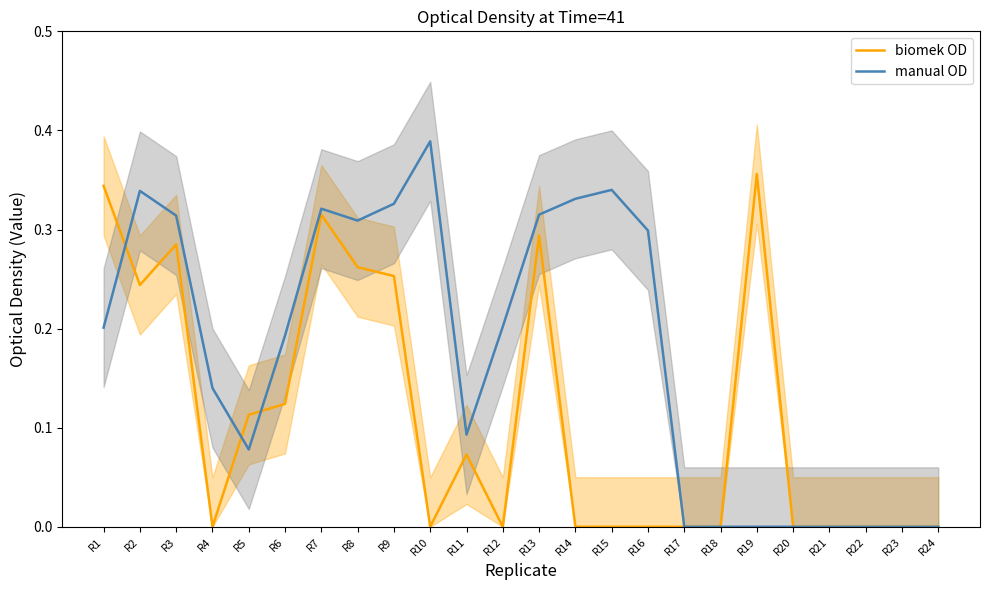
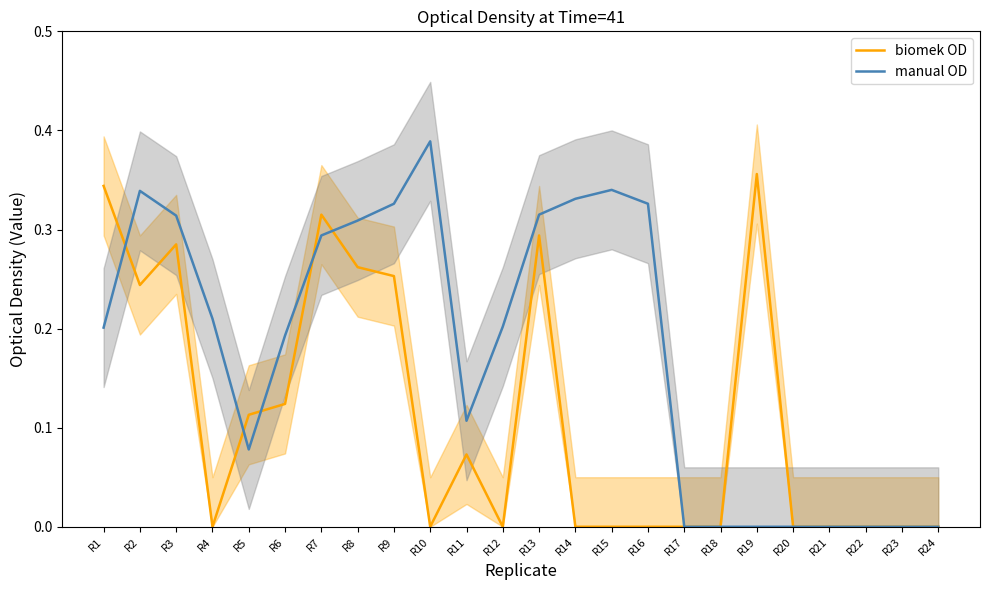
  {
    "manual OD": {
      "R1": 0.20,
      "R2": 0.34,
      "R3": 0.31,
-     "R4": 0.14,
+     "R4": 0.21,
      "R5": 0.08,
      "R6": 0.19,
-     "R7": 0.32,
+     "R7": 0.29,
      "R8": 0.31,
      "R9": 0.33,
      "R10": 0.39,
-     "R11": 0.09,
+     "R11": 0.11,
      "R12": 0.20,
      "R13": 0.32,
      "R14": 0.33,
      "R15": 0.34,
-     "R16": 0.30,
+     "R16": 0.33,
      "R19": 0.00
    }
  }
